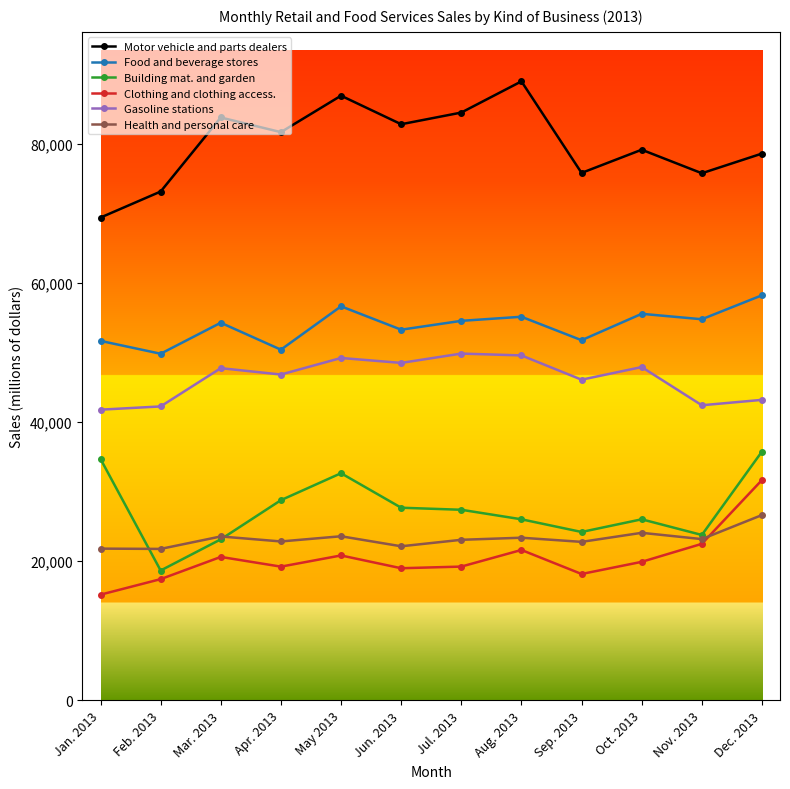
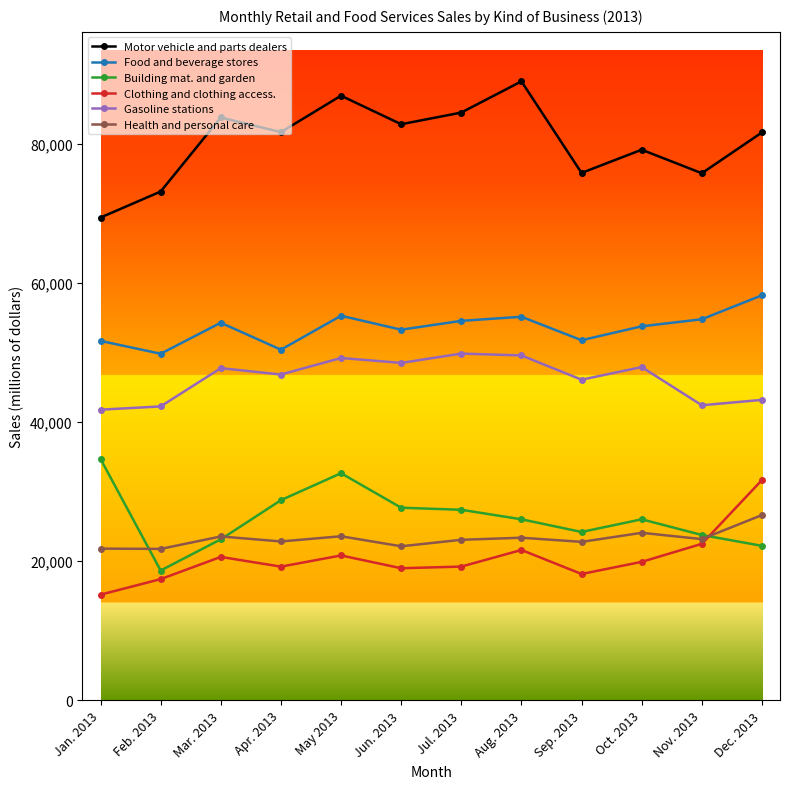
  {
    "Motor vehicle and parts dealers": {
      "Jan. 2013": "69,000",
      "Feb. 2013": "73,000",
      "May 2013": "87,000",
      "Jun. 2013": "83,000",
      "Jul. 2013": "84,000",
      "Aug. 2013": "89,000",
      "Sep. 2013": "76,000",
      "Oct. 2013": "79,000",
      "Nov. 2013": "76,000",
-     "Dec. 2013": "79,000"
+     "Dec. 2013": "82,000"
    },
    "Food and beverage stores": {
      "Jan. 2013": "52,000",
      "Feb. 2013": "50,000",
      "Mar. 2013": "54,000",
      "Apr. 2013": "50,000",
-     "May 2013": "57,000",
+     "May 2013": "55,000",
      "Jun. 2013": "53,000",
      "Jul. 2013": "55,000",
      "Aug. 2013": "55,000",
      "Sep. 2013": "52,000",
-     "Oct. 2013": "56,000",
+     "Oct. 2013": "54,000",
      "Nov. 2013": "55,000",
      "Dec. 2013": "58,000"
    },
    "Building mat. and garden": {
      "Jan. 2013": "35,000",
      "Feb. 2013": "19,000",
      "Mar. 2013": "23,000",
      "Apr. 2013": "29,000",
      "May 2013": "33,000",
      "Jun. 2013": "28,000",
      "Jul. 2013": "27,000",
      "Aug. 2013": "26,000",
      "Sep. 2013": "24,000",
      "Oct. 2013": "26,000",
      "Nov. 2013": "24,000",
-     "Dec. 2013": "36,000"
+     "Dec. 2013": "22,000"
    },
    "Clothing and clothing access.": {
      "Jan. 2013": "15,000",
      "Feb. 2013": "17,000",
      "Mar. 2013": "21,000",
      "Apr. 2013": "19,000",
      "May 2013": "21,000",
      "Jun. 2013": "19,000",
      "Jul. 2013": "19,000",
      "Aug. 2013": "22,000",
      "Sep. 2013": "18,000",
      "Oct. 2013": "20,000",
      "Nov. 2013": "22,000",
      "Dec. 2013": "32,000"
    },
    "Gasoline stations": {
      "Jan. 2013": "42,000",
      "Feb. 2013": "42,000",
      "Mar. 2013": "48,000",
      "Apr. 2013": "47,000",
      "May 2013": "49,000",
      "Jun. 2013": "48,000",
      "Jul. 2013": "50,000",
      "Aug. 2013": "50,000",
      "Sep. 2013": "46,000",
      "Oct. 2013": "48,000",
      "Nov. 2013": "42,000",
      "Dec. 2013": "43,000"
    },
    "Health and personal care": {
      "Jan. 2013": "22,000",
      "Feb. 2013": "22,000",
      "Mar. 2013": "24,000",
      "Apr. 2013": "23,000",
      "May 2013": "24,000",
      "Jun. 2013": "22,000",
      "Jul. 2013": "23,000",
      "Aug. 2013": "23,000",
      "Sep. 2013": "23,000",
      "Oct. 2013": "24,000",
      "Nov. 2013": "23,000",
      "Dec. 2013": "27,000"
    }
  }
